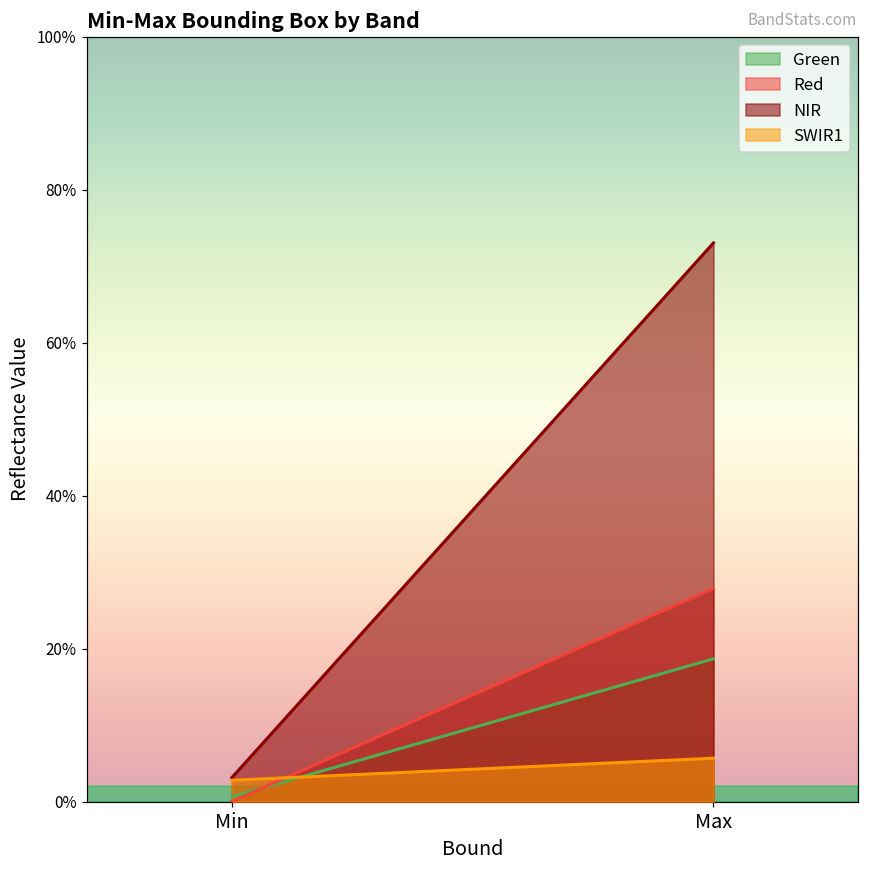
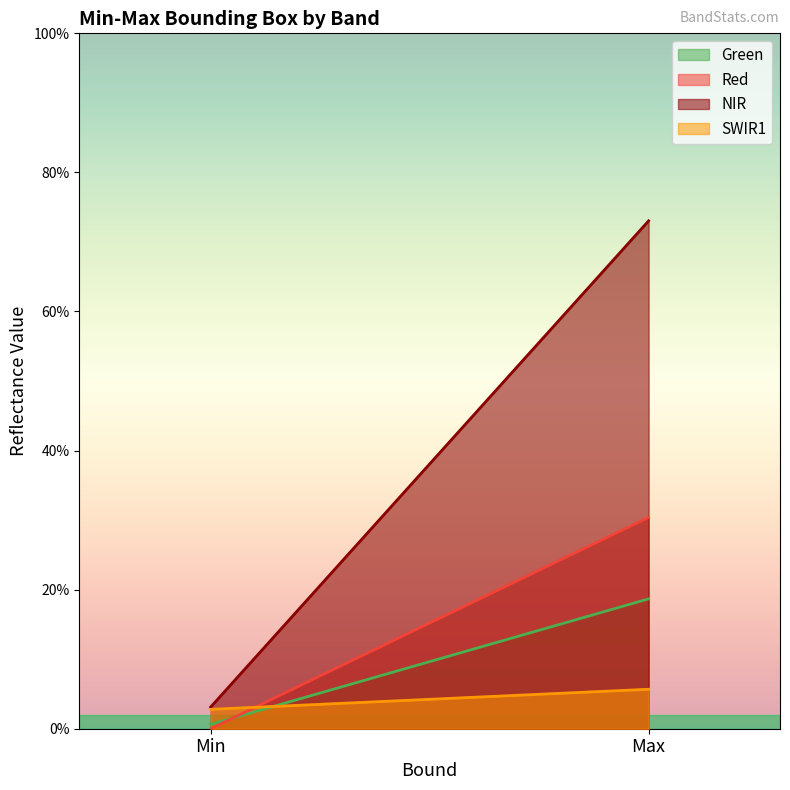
  {
    "Green": {
      "Max": "19%"
    },
    "Red": {
-     "Max": "28%"
+     "Max": "30%"
    },
    "NIR": {
      "Max": "73%"
    },
    "SWIR1": {
      "Max": "6%"
    }
  }
